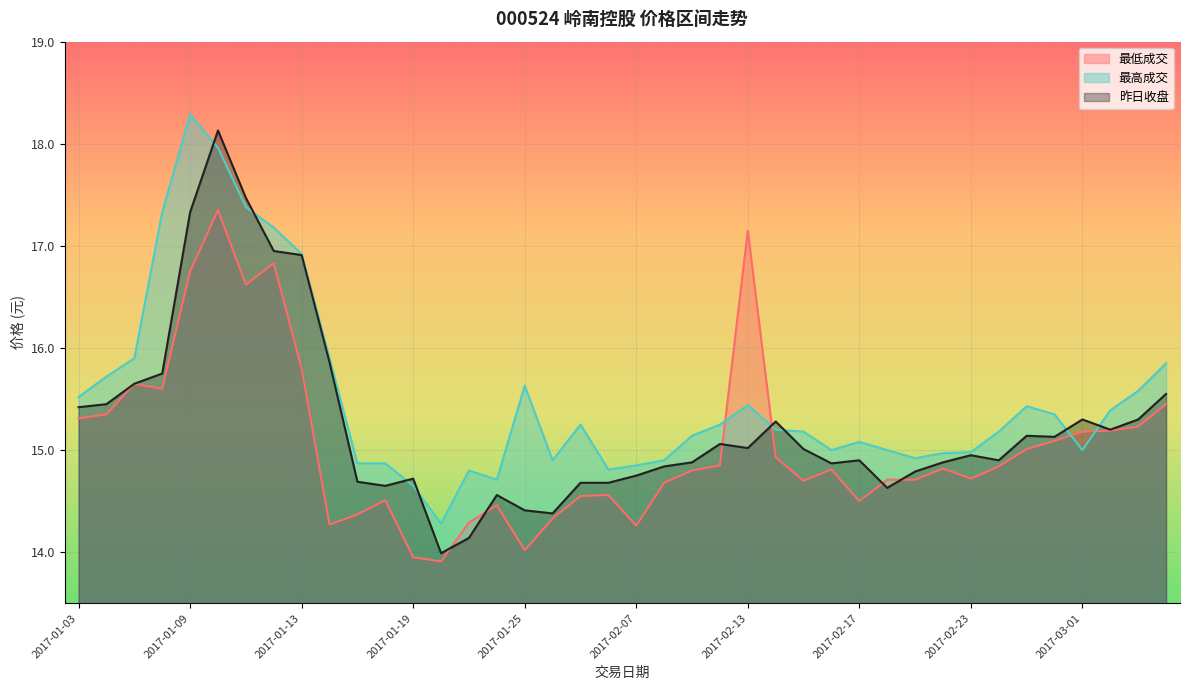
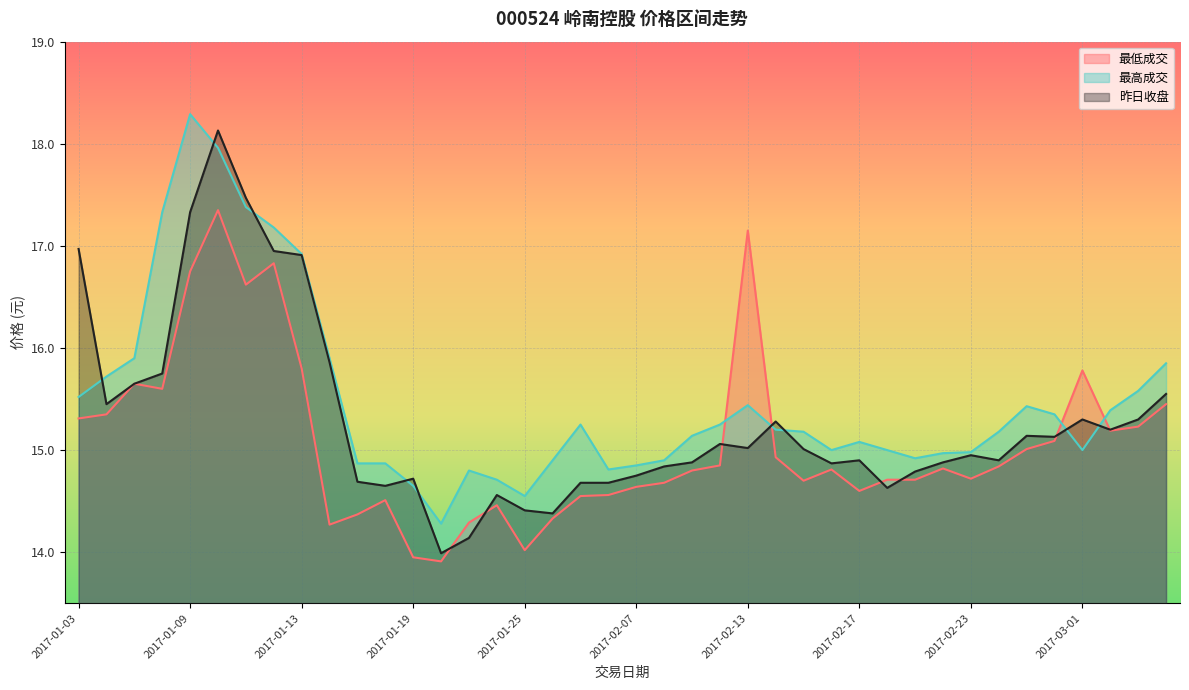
  {
    "最低成交": {
      "2017-01-03": 15.31,
      "2017-01-09": 16.75,
      "2017-01-13": 15.80,
      "2017-01-19": 13.95,
      "2017-01-25": 14.02,
-     "2017-02-07": 14.26,
+     "2017-02-07": 14.64,
      "2017-02-13": 17.15,
-     "2017-02-17": 14.5,
+     "2017-02-17": 14.6,
      "2017-02-23": 14.72,
-     "2017-03-01": 15.18
+     "2017-03-01": 15.78
    },
    "最高成交": {
      "2017-01-03": 15.52,
      "2017-01-09": 18.29,
      "2017-01-19": 14.65,
-     "2017-01-25": 15.63,
+     "2017-01-25": 14.55,
      "2017-02-07": 14.85,
      "2017-02-13": 15.44,
      "2017-02-17": 15.08,
      "2017-02-23": 14.98,
      "2017-03-01": 15.00
    },
    "昨日收盘": {
-     "2017-01-03": 15.42,
+     "2017-01-03": 16.97,
      "2017-01-09": 17.33,
      "2017-01-19": 14.72,
      "2017-01-25": 14.41,
      "2017-02-07": 14.75,
      "2017-02-13": 15.02,
      "2017-02-17": 14.90,
      "2017-02-23": 14.95,
      "2017-03-01": 15.30
    }
  }
